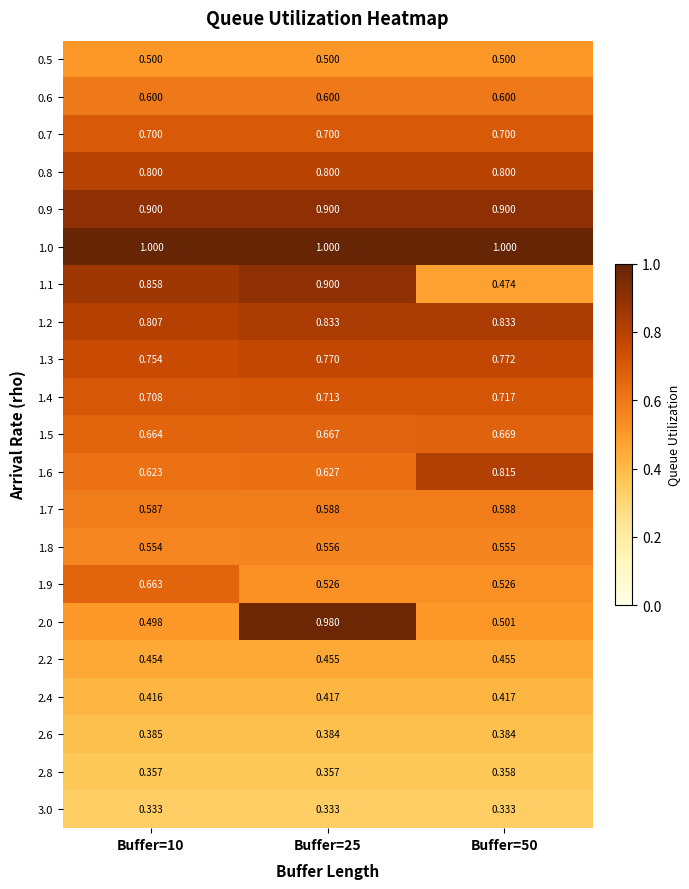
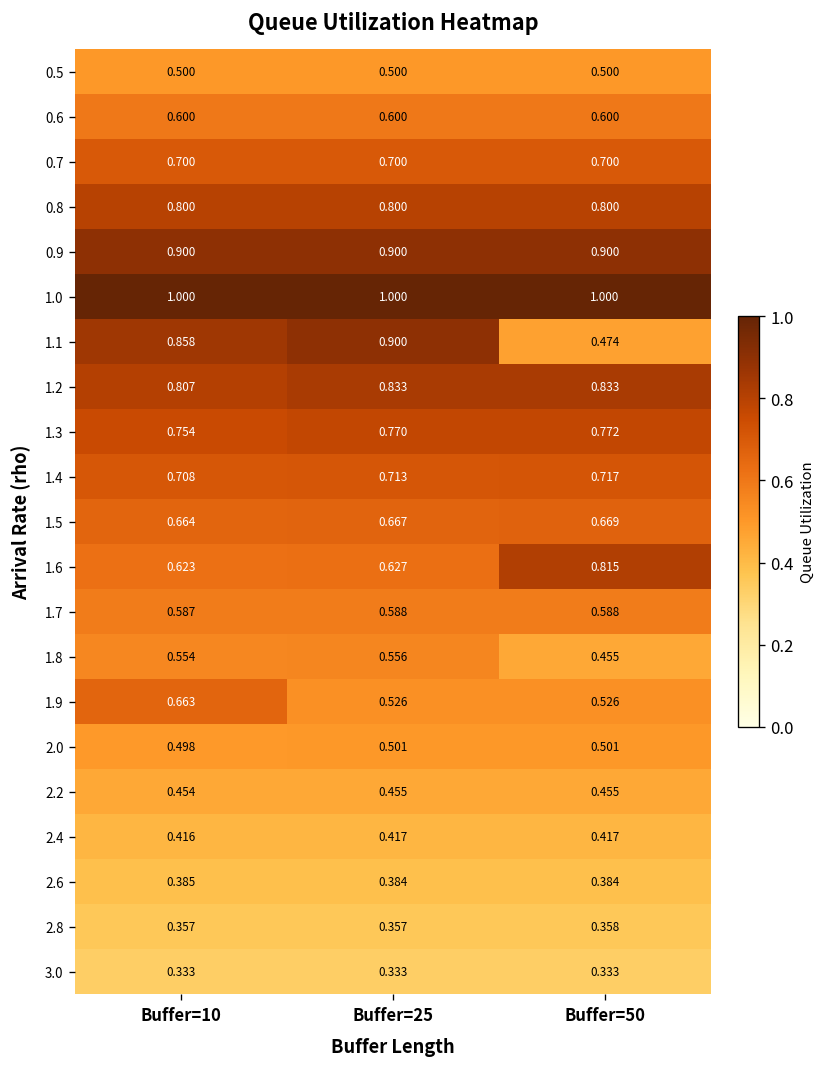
  {
    "0.5": {
      "Buffer=10": 0.500,
      "Buffer=25": 0.500,
      "Buffer=50": 0.500
    },
    "0.6": {
      "Buffer=10": 0.600,
      "Buffer=25": 0.600,
      "Buffer=50": 0.600
    },
    "0.7": {
      "Buffer=10": 0.700,
      "Buffer=25": 0.700,
      "Buffer=50": 0.700
    },
    "0.8": {
      "Buffer=10": 0.800,
      "Buffer=25": 0.800,
      "Buffer=50": 0.800
    },
    "0.9": {
      "Buffer=10": 0.900,
      "Buffer=25": 0.900,
      "Buffer=50": 0.900
    },
    "1.0": {
      "Buffer=10": 1.000,
      "Buffer=25": 1.000,
      "Buffer=50": 1.000
    },
    "1.1": {
      "Buffer=10": 0.858,
      "Buffer=25": 0.900,
      "Buffer=50": 0.474
    },
    "1.2": {
      "Buffer=10": 0.807,
      "Buffer=25": 0.833,
      "Buffer=50": 0.833
    },
    "1.3": {
      "Buffer=10": 0.754,
      "Buffer=25": 0.770,
      "Buffer=50": 0.772
    },
    "1.4": {
      "Buffer=10": 0.708,
      "Buffer=25": 0.713,
      "Buffer=50": 0.717
    },
    "1.5": {
      "Buffer=10": 0.664,
      "Buffer=25": 0.667,
      "Buffer=50": 0.669
    },
    "1.6": {
      "Buffer=10": 0.623,
      "Buffer=25": 0.627,
      "Buffer=50": 0.815
    },
    "1.7": {
      "Buffer=10": 0.587,
      "Buffer=25": 0.588,
      "Buffer=50": 0.588
    },
    "1.8": {
      "Buffer=10": 0.554,
      "Buffer=25": 0.556,
-     "Buffer=50": 0.555
+     "Buffer=50": 0.455
    },
    "1.9": {
      "Buffer=10": 0.663,
      "Buffer=25": 0.526,
      "Buffer=50": 0.526
    },
    "2.0": {
      "Buffer=10": 0.498,
-     "Buffer=25": 0.980,
+     "Buffer=25": 0.501,
      "Buffer=50": 0.501
    },
    "2.2": {
      "Buffer=10": 0.454,
      "Buffer=25": 0.455,
      "Buffer=50": 0.455
    },
    "2.4": {
      "Buffer=10": 0.416,
      "Buffer=25": 0.417,
      "Buffer=50": 0.417
    },
    "2.6": {
      "Buffer=10": 0.385,
      "Buffer=25": 0.384,
      "Buffer=50": 0.384
    },
    "2.8": {
      "Buffer=10": 0.357,
      "Buffer=25": 0.357,
      "Buffer=50": 0.358
    },
    "3.0": {
      "Buffer=10": 0.333,
      "Buffer=25": 0.333,
      "Buffer=50": 0.333
    }
  }
